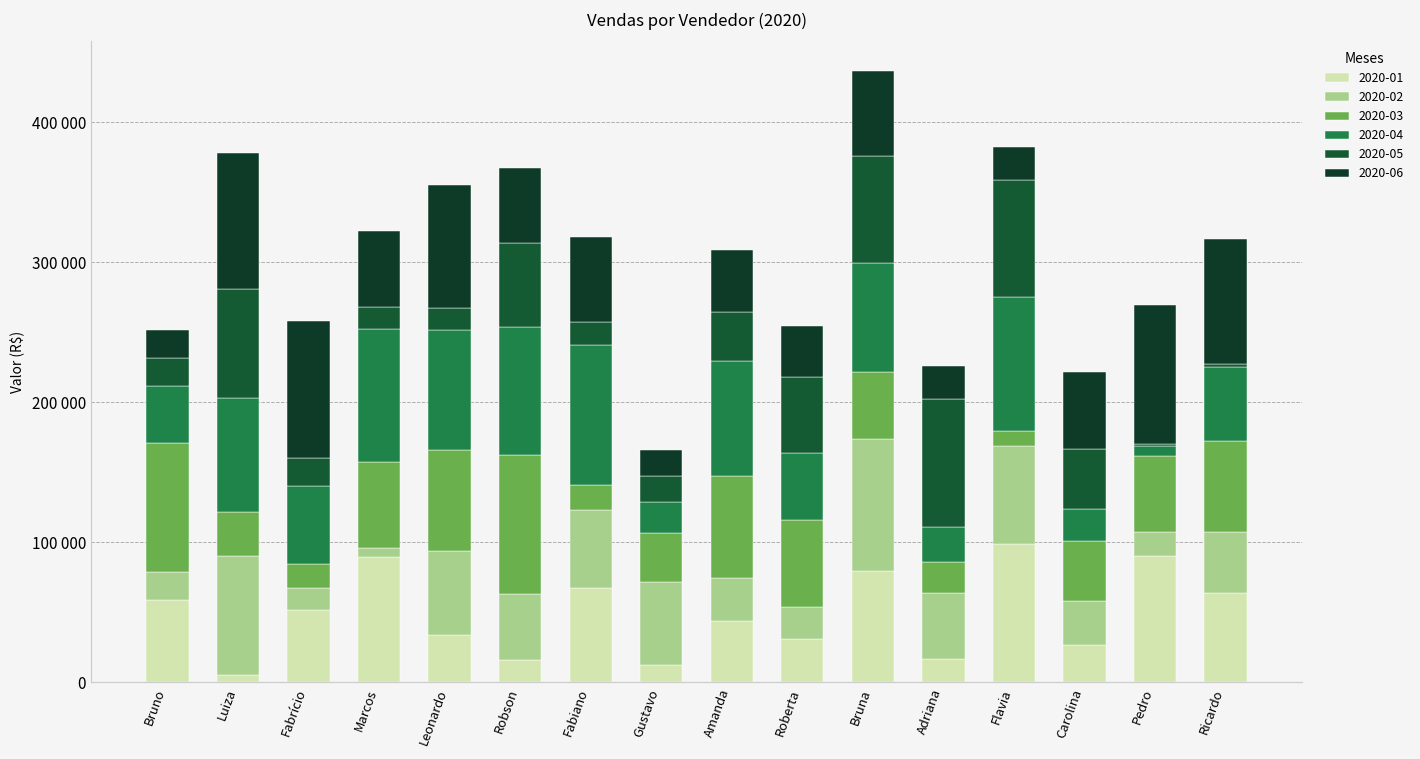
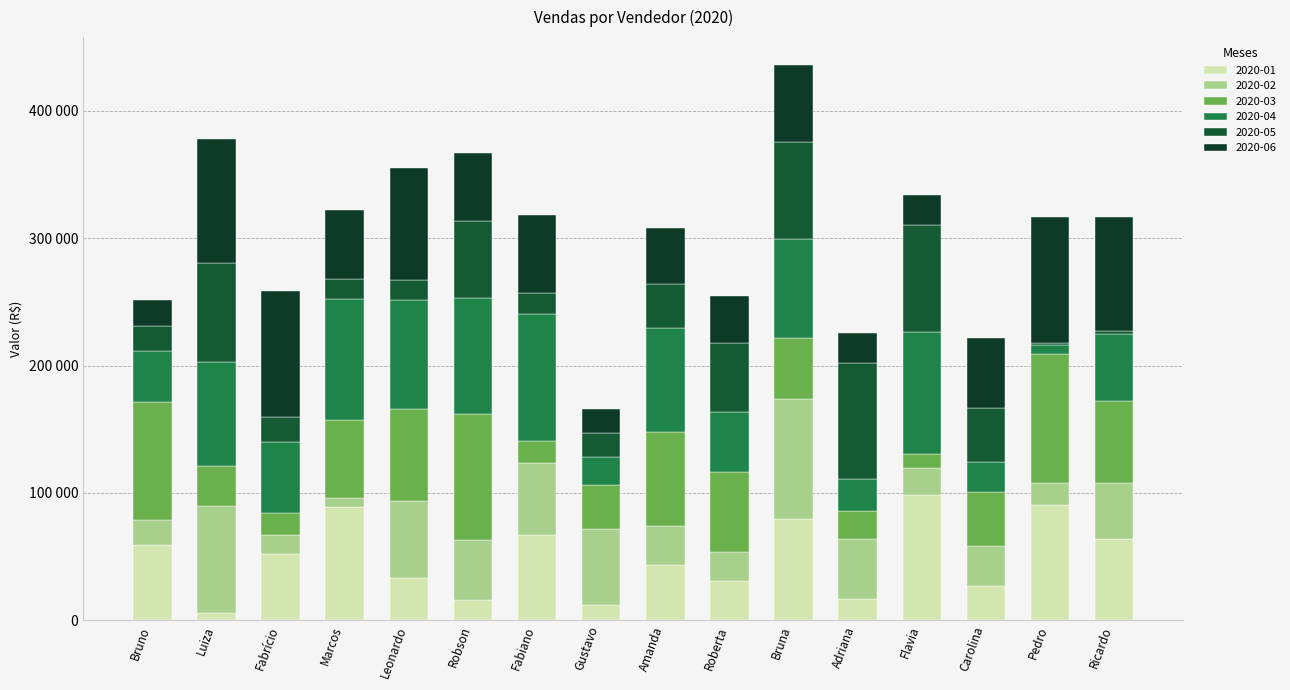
  {
    "2020-01": {
      "Bruno": 59000,
      "Luiza": 5000,
      "Fabrício": 52000,
      "Marcos": 89000,
      "Leonardo": 34000,
      "Robson": 16000,
      "Fabiano": 67000,
      "Gustavo": 12000,
      "Amanda": 44000,
      "Roberta": 31000,
      "Bruna": 79000,
      "Adriana": 17000,
      "Flavia": 99000,
      "Carolina": 27000,
      "Pedro": 90000,
      "Ricardo": 64000
    },
    "2020-02": {
      "Bruno": 19000,
      "Luiza": 84000,
      "Fabrício": 15000,
      "Marcos": 7000,
      "Leonardo": 60000,
      "Robson": 47000,
      "Fabiano": 56000,
      "Gustavo": 59000,
      "Amanda": 31000,
      "Roberta": 23000,
      "Bruna": 95000,
      "Adriana": 47000,
-     "Flavia": 70000,
+     "Flavia": 21000,
      "Carolina": 31000,
      "Pedro": 17000,
      "Ricardo": 44000
    },
    "2020-03": {
      "Bruno": 93000,
      "Luiza": 31000,
      "Fabrício": 18000,
      "Marcos": 61000,
      "Leonardo": 72000,
      "Robson": 99000,
      "Fabiano": 18000,
      "Gustavo": 35000,
      "Amanda": 73000,
      "Roberta": 62000,
      "Bruna": 48000,
      "Adriana": 22000,
      "Flavia": 11000,
      "Carolina": 43000,
-     "Pedro": 54000,
+     "Pedro": 102000,
      "Ricardo": 65000
    }
  }
